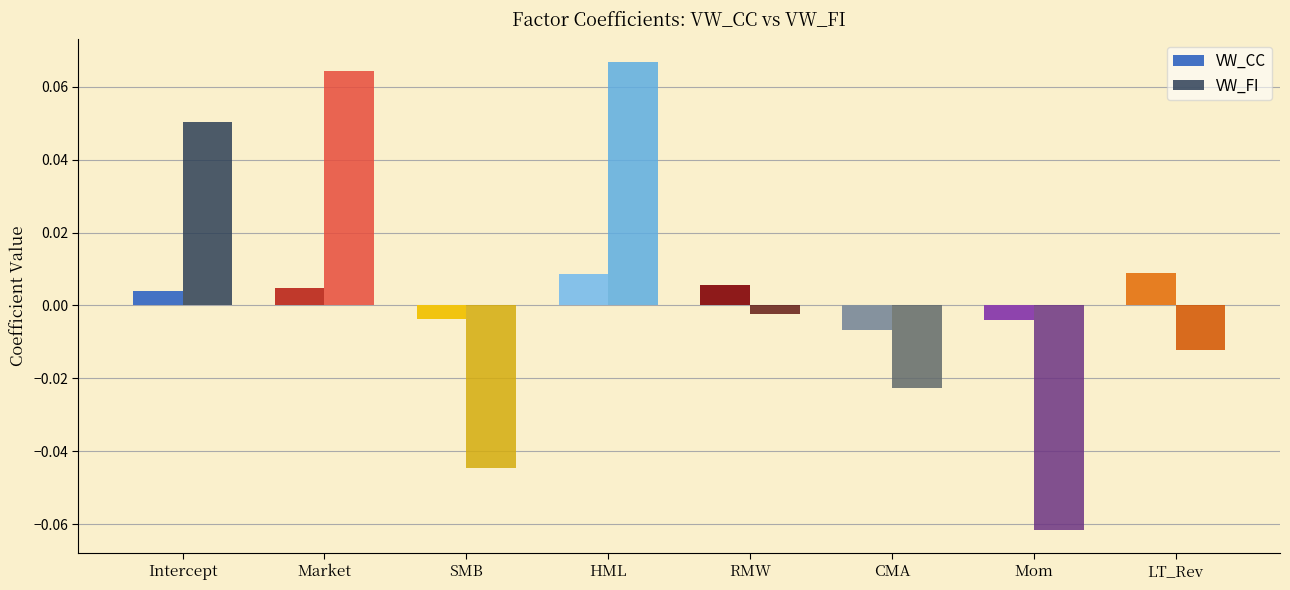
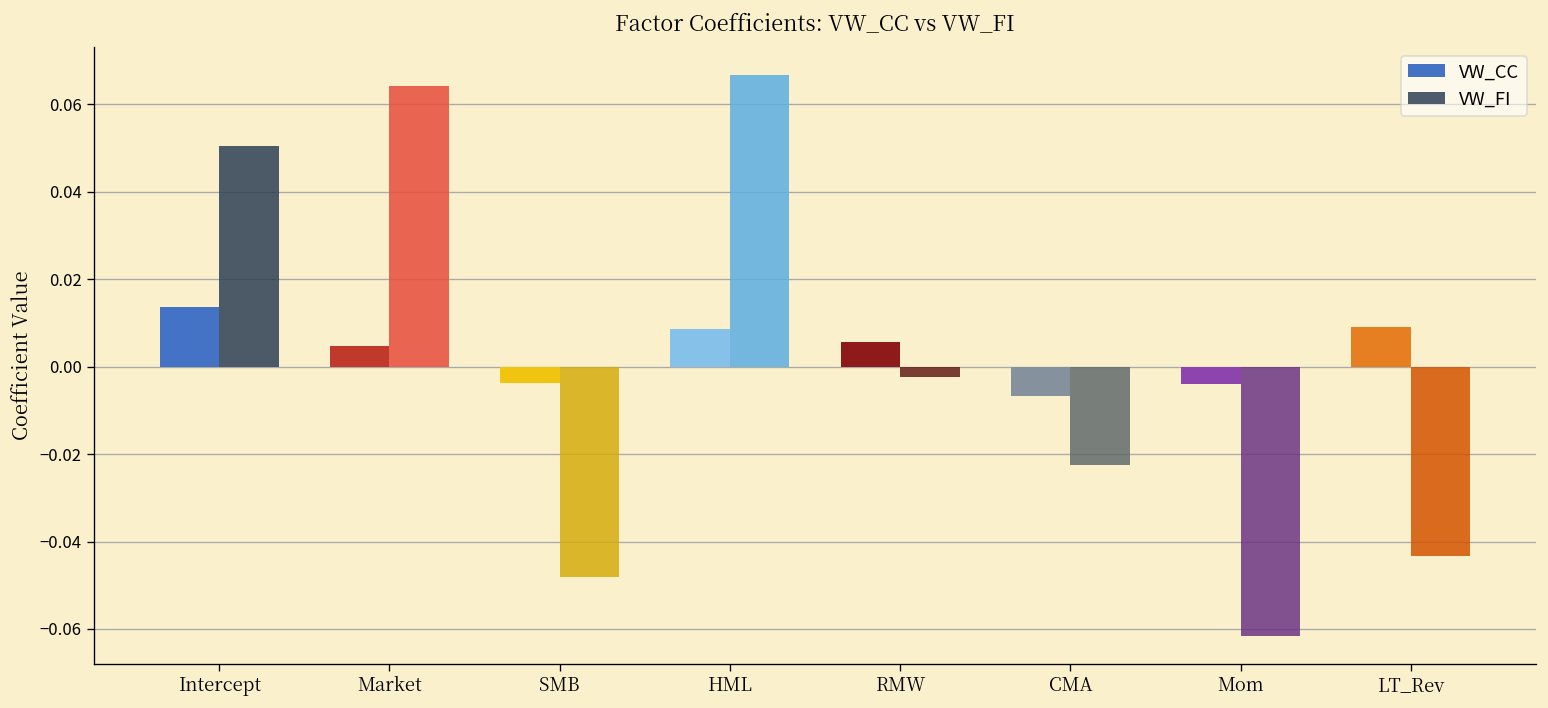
  {
    "VW_CC": {
-     "Intercept": 0.004,
+     "Intercept": 0.014,
      "Market": 0.005,
      "SMB": -0.004,
      "HML": 0.009,
      "RMW": 0.006,
      "CMA": -0.007,
      "Mom": -0.004,
      "LT_Rev": 0.009
    },
    "VW_FI": {
      "Intercept": 0.050,
      "Market": 0.064,
-     "SMB": -0.045,
+     "SMB": -0.048,
      "HML": 0.067,
      "RMW": -0.002,
      "CMA": -0.023,
      "Mom": -0.062,
-     "LT_Rev": -0.012
+     "LT_Rev": -0.043
    }
  }
